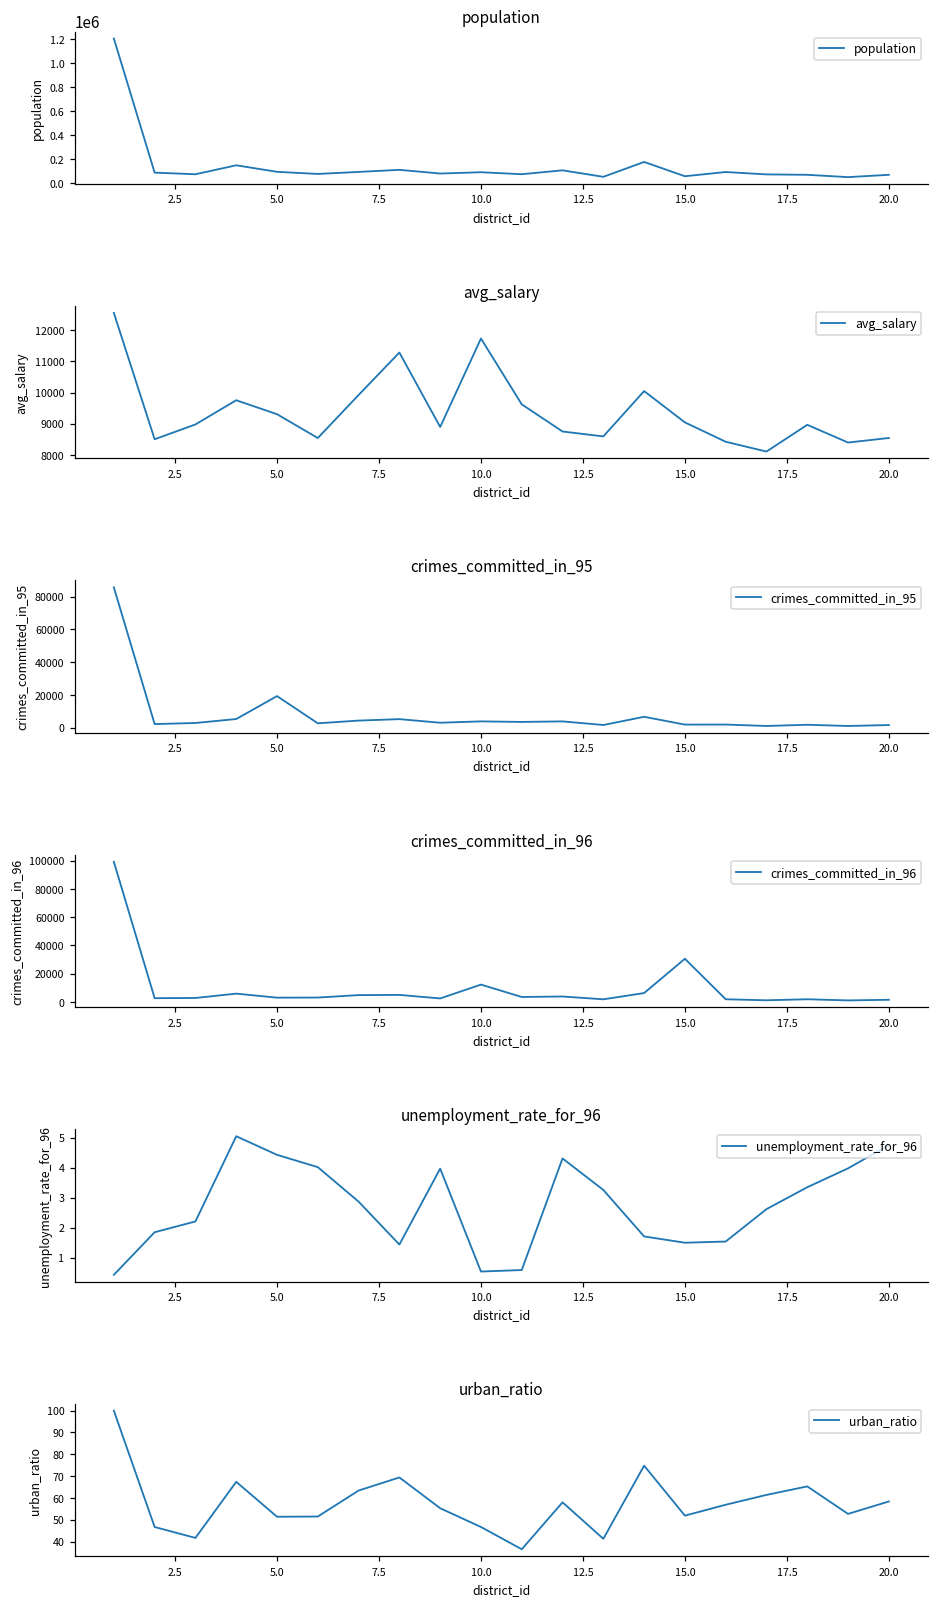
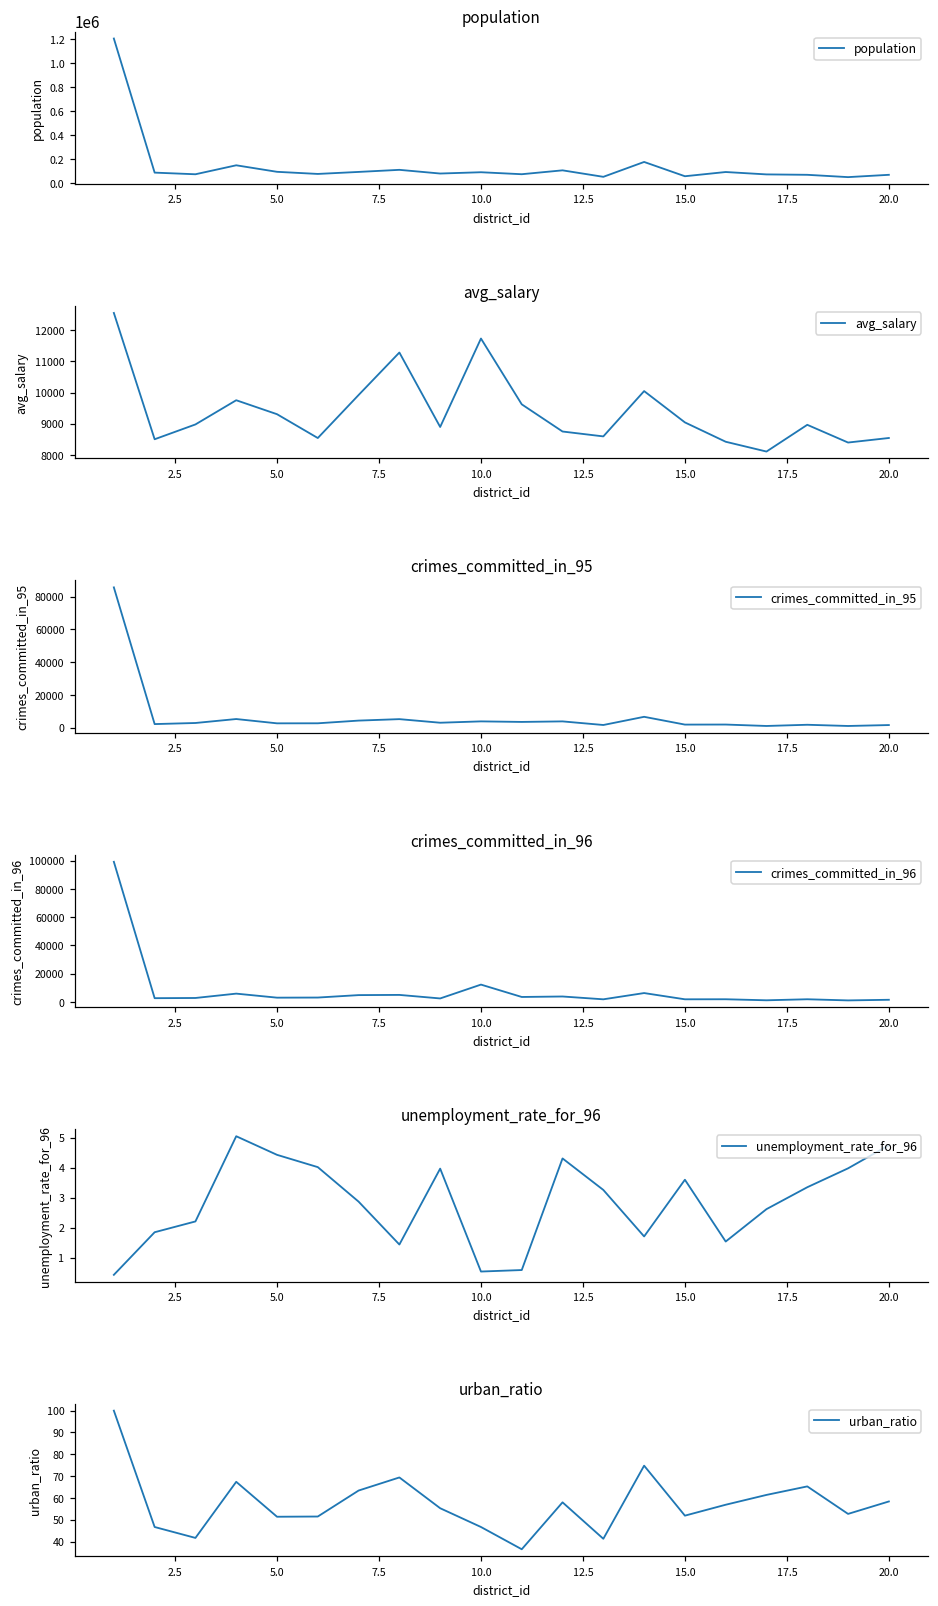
  {
    "population": {
      "5.0": 100000,
      "10.0": 90000,
      "15.0": 60000,
      "20.0": 70000
    },
    "avg_salary": {
      "5.0": 9300,
      "10.0": 11700,
      "15.0": 9000,
      "20.0": 8500
    },
    "crimes_committed_in_95": {
-     "5.0": 19000,
+     "5.0": 3000,
      "10.0": 4000,
      "15.0": 2000,
      "20.0": 2000
    },
    "crimes_committed_in_96": {
      "5.0": 3000,
      "10.0": 12000,
-     "15.0": 31000,
+     "15.0": 2000,
      "20.0": 2000
    },
    "unemployment_rate_for_96": {
      "5.0": 4.4,
      "10.0": 0.5,
-     "15.0": 1.5
+     "15.0": 3.6
    },
    "urban_ratio": {
      "5.0": 51,
      "10.0": 47,
      "15.0": 52,
      "20.0": 58
    }
  }
